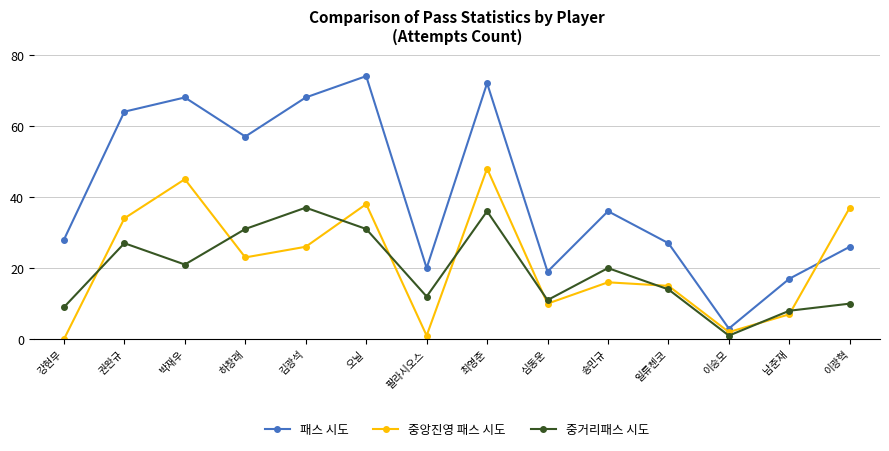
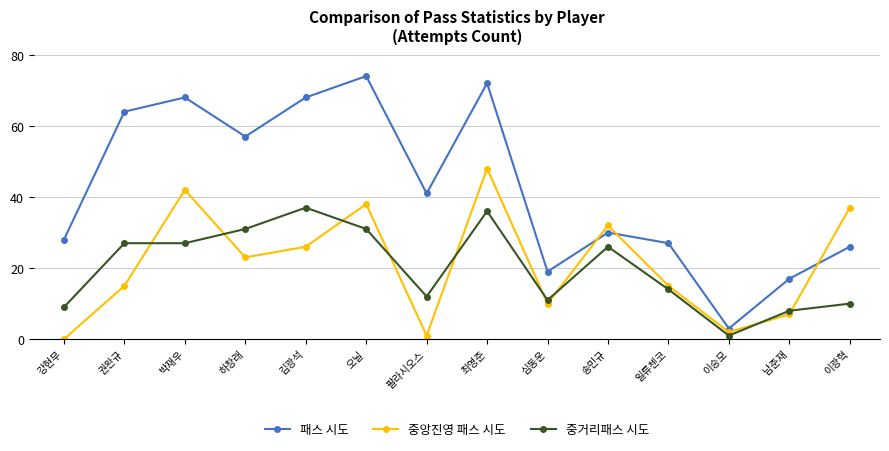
  {
    "패스 시도": {
      "강현무": 28,
      "권완규": 64,
      "박재우": 68,
      "하창래": 57,
      "김광석": 68,
      "오닐": 74,
-     "팔라시오스": 20,
+     "팔라시오스": 41,
      "최영준": 72,
      "심동운": 19,
-     "송민규": 36,
+     "송민규": 30,
      "일류첸코": 27,
      "이승모": 3,
      "남준재": 17,
      "이광혁": 26
    },
    "중앙진영 패스 시도": {
      "강현무": 0,
-     "권완규": 34,
-     "박재우": 45,
+     "권완규": 15,
+     "박재우": 42,
      "하창래": 23,
      "김광석": 26,
      "오닐": 38,
      "팔라시오스": 1,
      "최영준": 48,
      "심동운": 10,
-     "송민규": 16,
+     "송민규": 32,
      "일류첸코": 15,
      "이승모": 2,
      "남준재": 7,
      "이광혁": 37
    },
    "중거리패스 시도": {
      "강현무": 9,
      "권완규": 27,
-     "박재우": 21,
+     "박재우": 27,
      "하창래": 31,
      "김광석": 37,
      "오닐": 31,
      "팔라시오스": 12,
      "최영준": 36,
      "심동운": 11,
-     "송민규": 20,
+     "송민규": 26,
      "일류첸코": 14,
      "이승모": 1,
      "남준재": 8,
      "이광혁": 10
    }
  }
